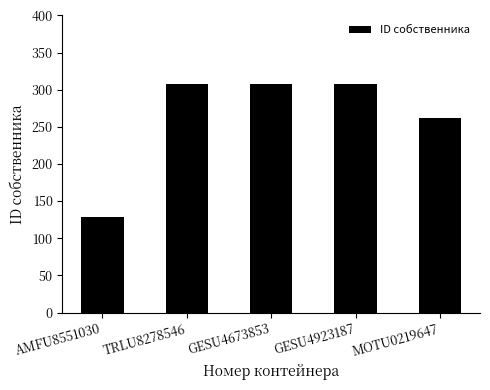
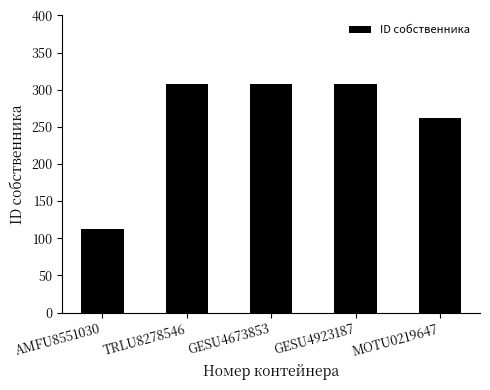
  {
-   "AMFU8551030": 130,
+   "AMFU8551030": 110,
    "TRLU8278546": 310,
    "GESU4673853": 310,
    "GESU4923187": 310,
    "MOTU0219647": 260
  }
